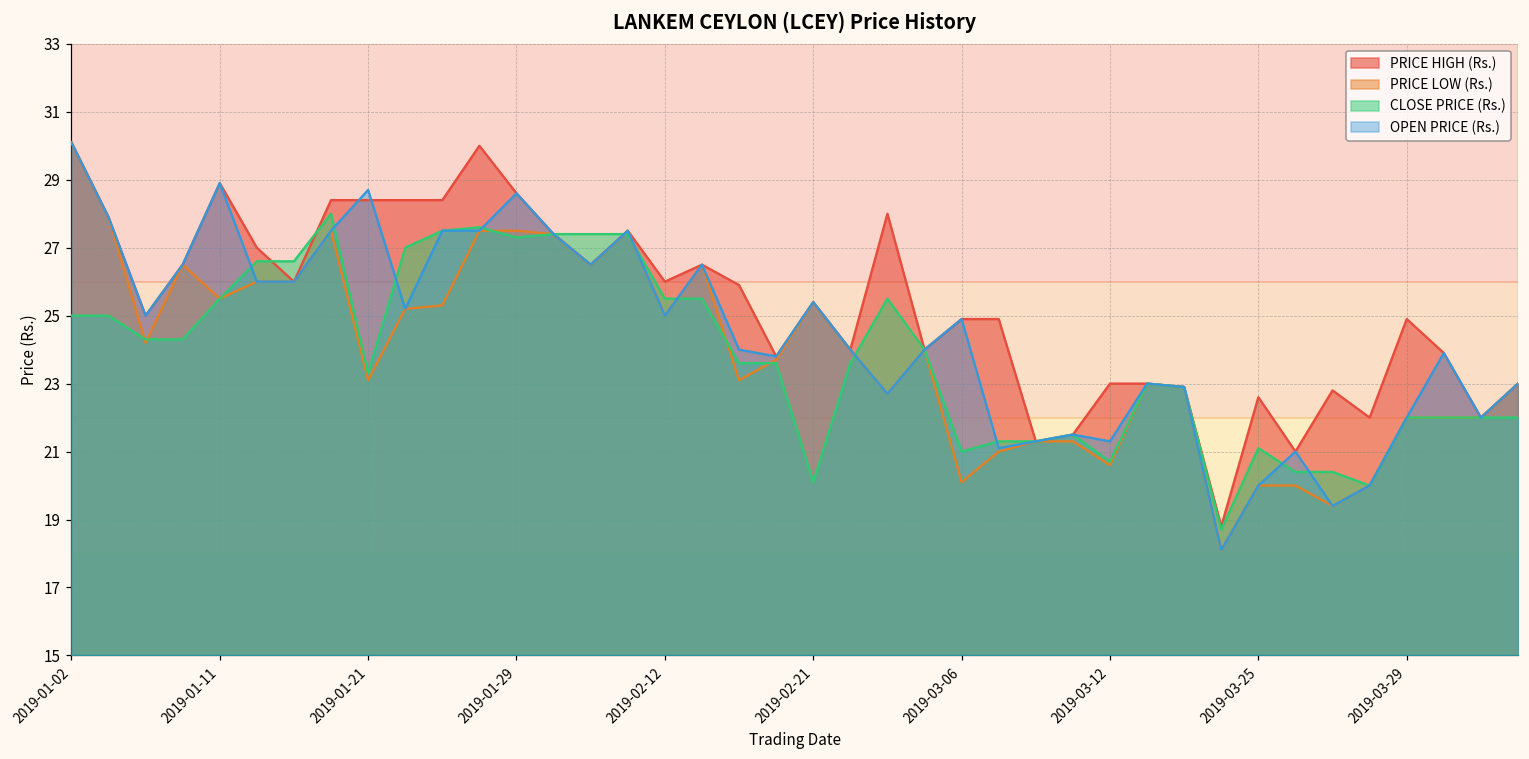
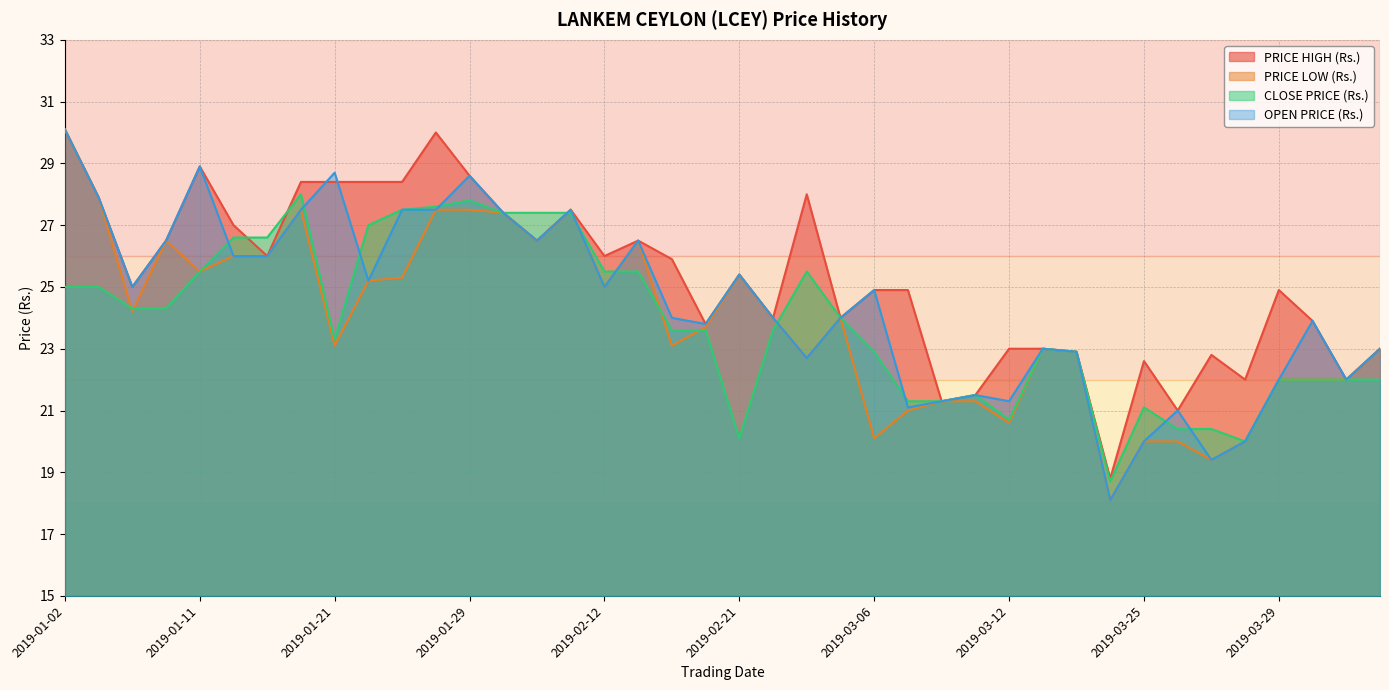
  {
    "CLOSE PRICE (Rs.)": {
      "2019-01-02": 25.0,
      "2019-01-21": 23.3,
-     "2019-01-29": 27.3,
+     "2019-01-29": 27.8,
      "2019-02-12": 25.5,
      "2019-02-21": 20.1,
-     "2019-03-06": 21.0,
+     "2019-03-06": 22.9,
      "2019-03-12": 20.7,
      "2019-03-25": 21.1
    },
    "OPEN PRICE (Rs.)": {
      "2019-01-21": 28.7,
      "2019-03-12": 21.3
    }
  }
